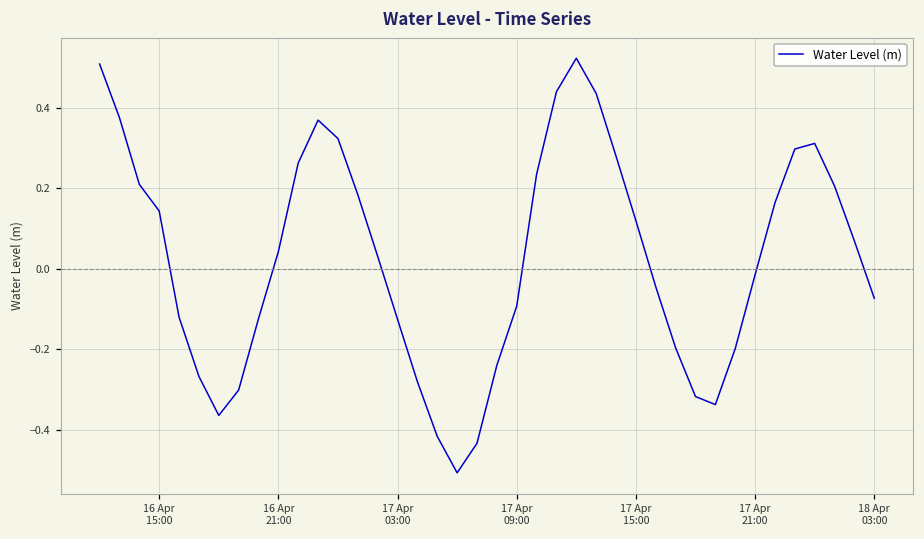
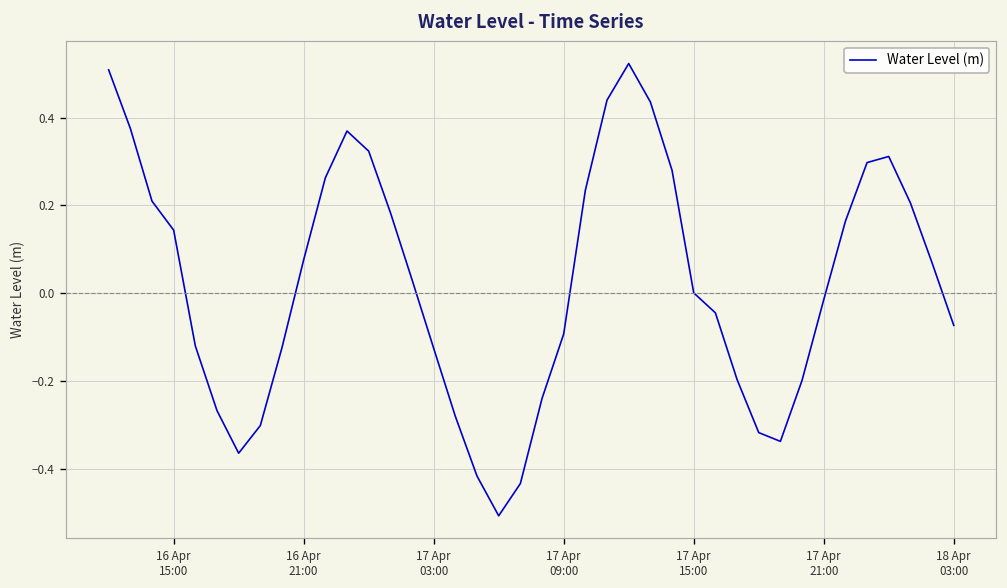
  {
    "16 Apr 15:00": 0.14,
-   "16 Apr 21:00": 0.04,
+   "16 Apr 21:00": 0.08,
    "17 Apr 03:00": -0.13,
    "17 Apr 09:00": -0.09,
-   "17 Apr 15:00": 0.12,
+   "17 Apr 15:00": 0.00,
    "17 Apr 21:00": -0.01,
    "18 Apr 03:00": -0.07
  }
